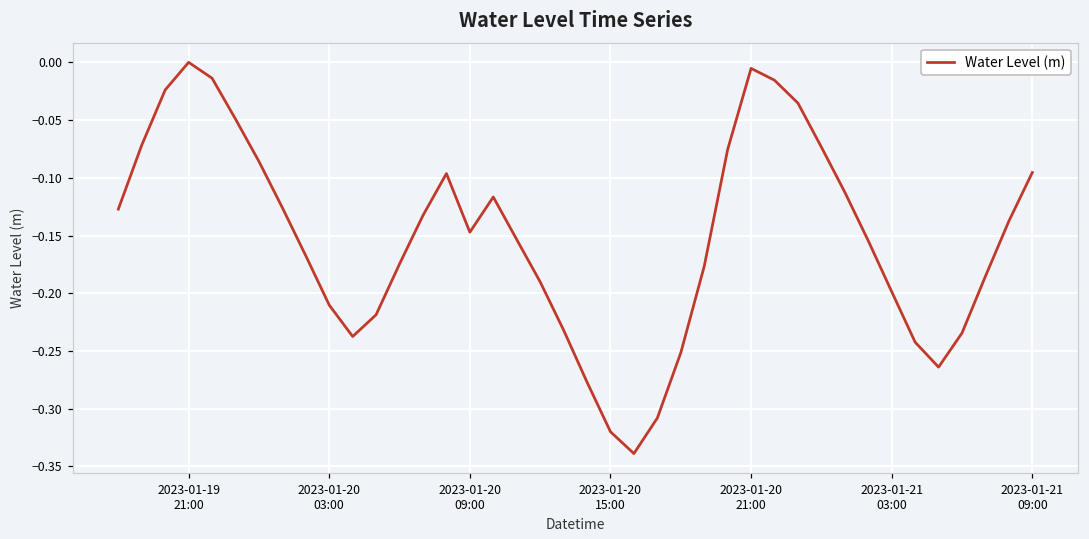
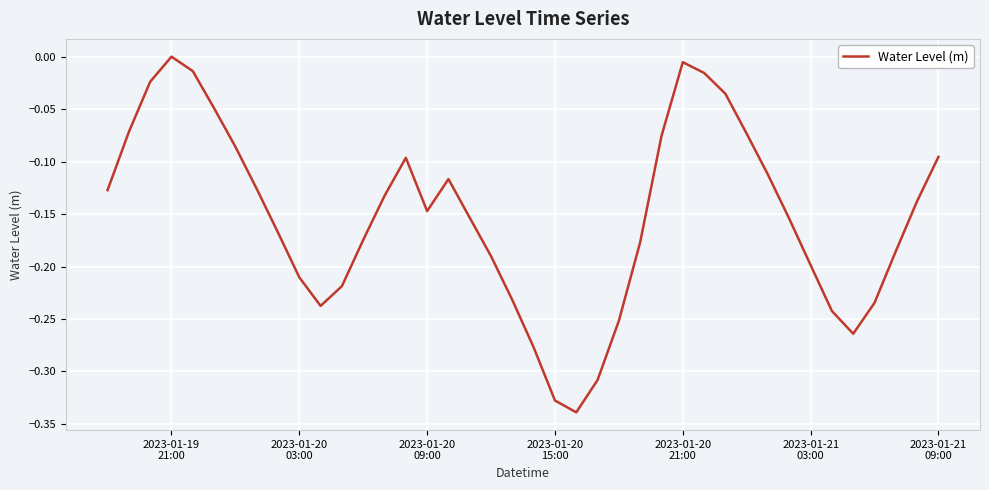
  {
    "2023-01-19 21:00": 0.000,
    "2023-01-20 03:00": -0.210,
    "2023-01-20 09:00": -0.147,
-   "2023-01-20 15:00": -0.320,
+   "2023-01-20 15:00": -0.328,
    "2023-01-20 21:00": -0.005,
    "2023-01-21 03:00": -0.199,
    "2023-01-21 09:00": -0.095
  }
